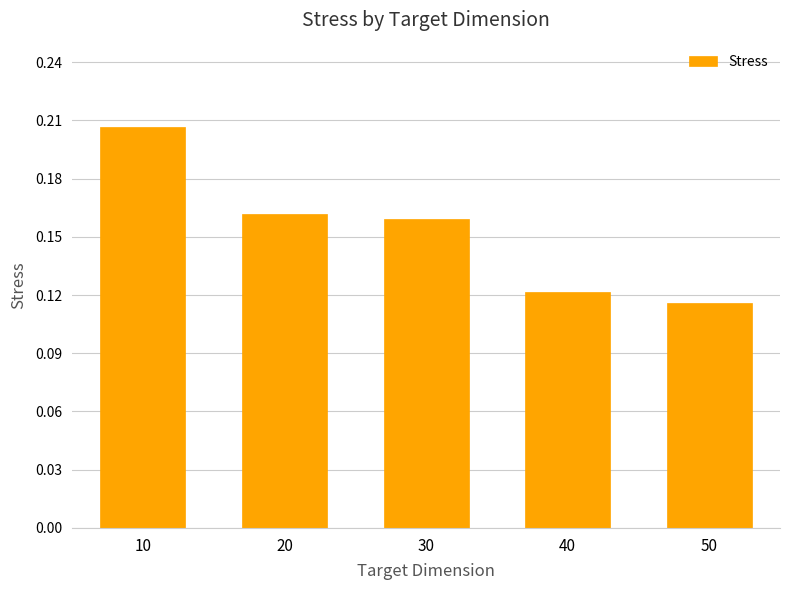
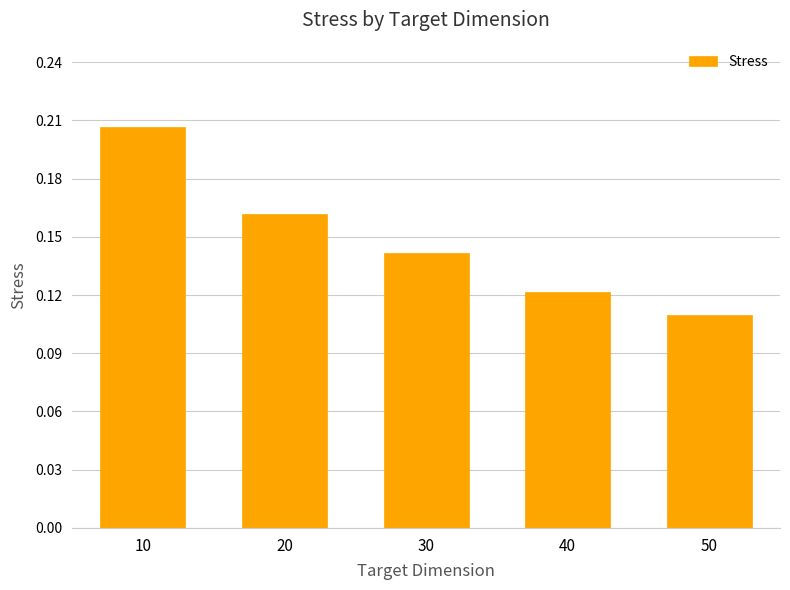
  {
    "10": 0.206,
    "20": 0.162,
-   "30": 0.159,
+   "30": 0.141,
    "40": 0.122,
-   "50": 0.116
+   "50": 0.110
  }
